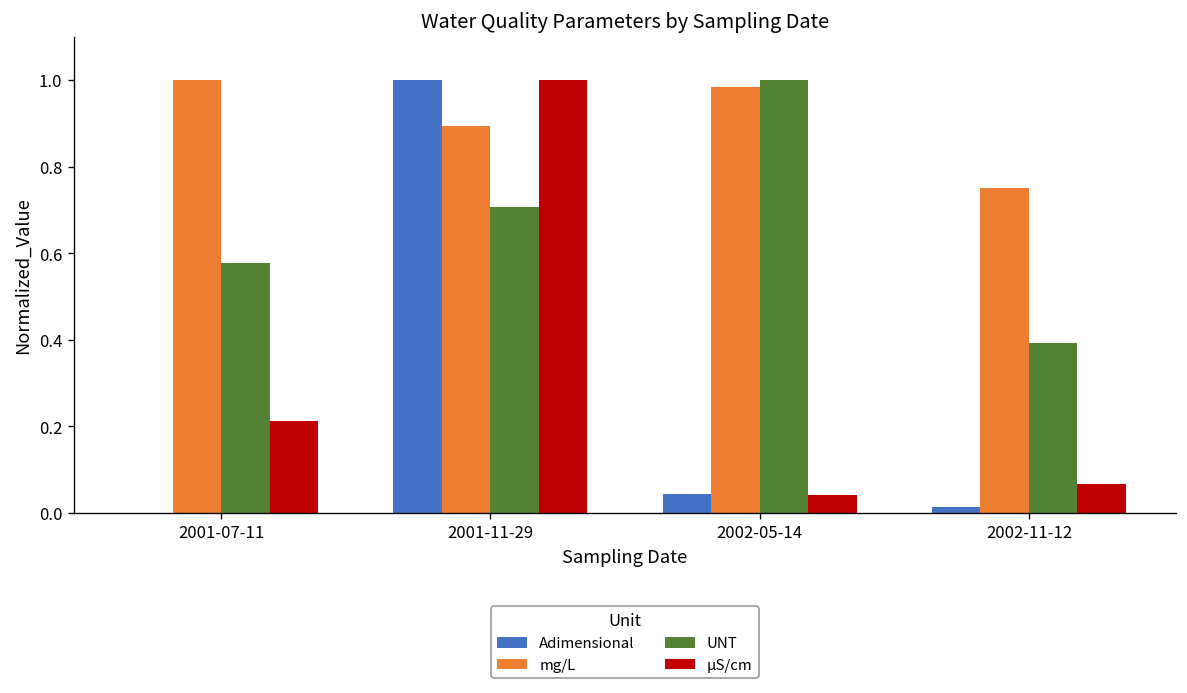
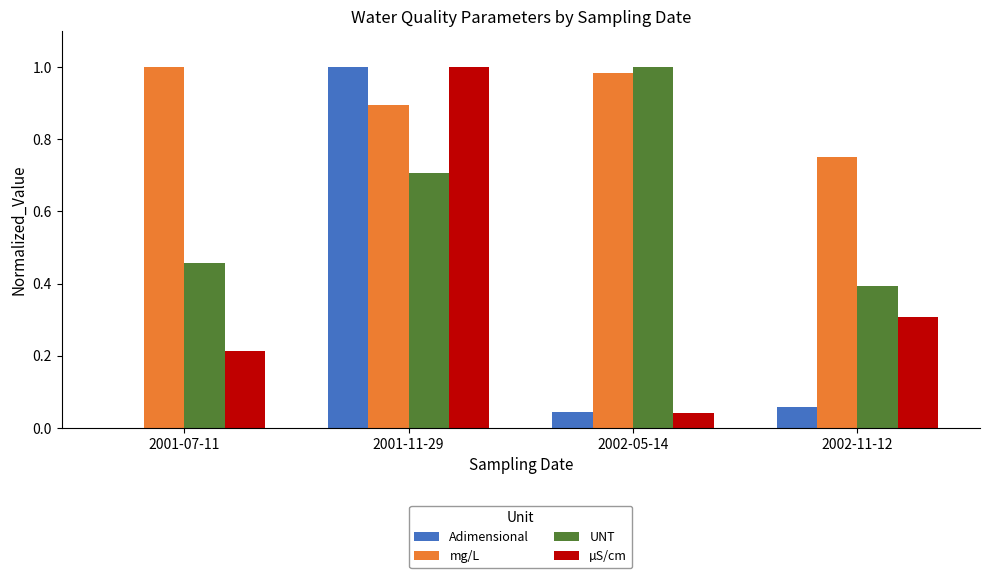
  {
    "Adimensional": {
      "2001-07-11": 0.00,
      "2001-11-29": 1.00,
      "2002-05-14": 0.04,
-     "2002-11-12": 0.01
+     "2002-11-12": 0.06
    },
    "mg/L": {
      "2001-07-11": 1.00,
      "2001-11-29": 0.89,
      "2002-05-14": 0.98,
      "2002-11-12": 0.75
    },
    "UNT": {
-     "2001-07-11": 0.58,
+     "2001-07-11": 0.46,
      "2001-11-29": 0.71,
      "2002-05-14": 1.00,
      "2002-11-12": 0.39
    },
    "µS/cm": {
      "2001-07-11": 0.21,
      "2001-11-29": 1.00,
      "2002-05-14": 0.04,
-     "2002-11-12": 0.07
+     "2002-11-12": 0.31
    }
  }
